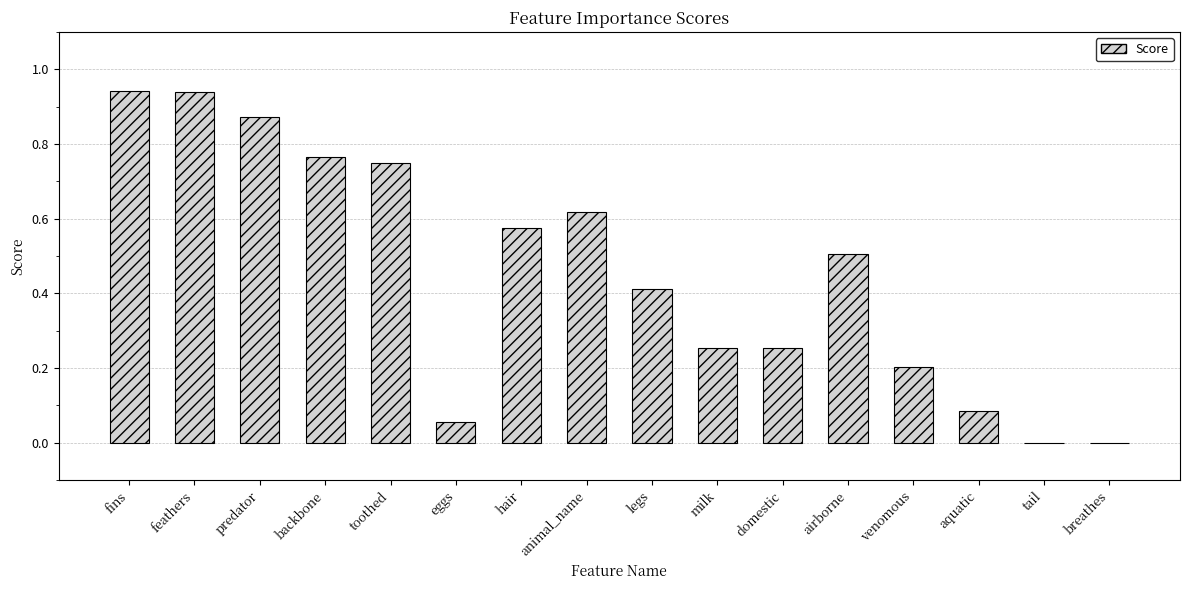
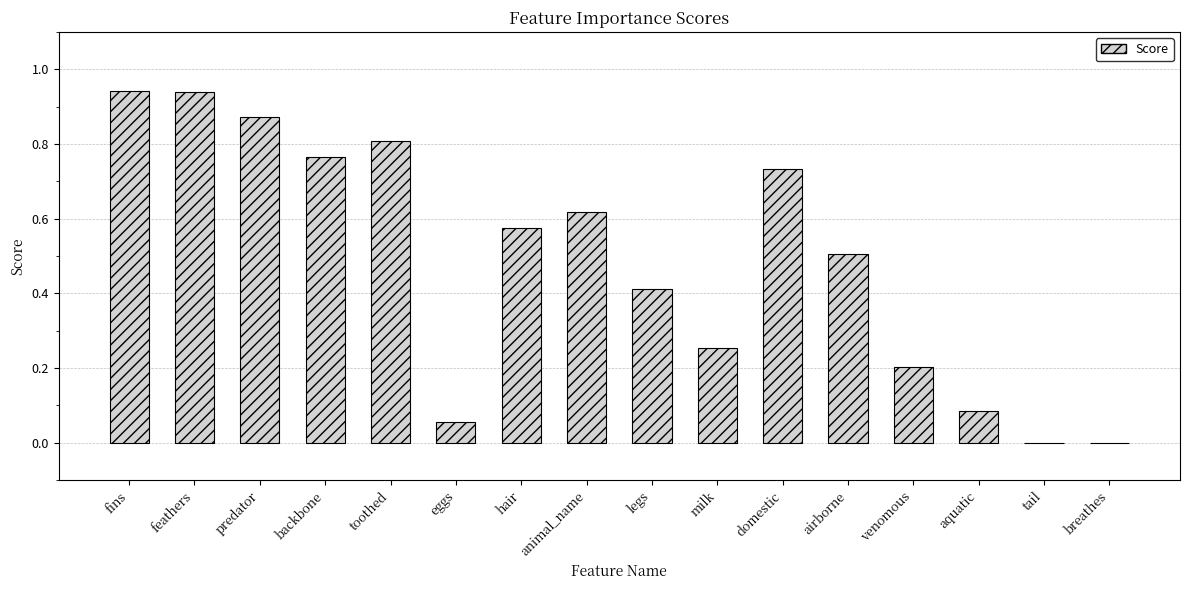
  {
    "fins": 0.94,
    "feathers": 0.94,
    "predator": 0.87,
    "backbone": 0.76,
-   "toothed": 0.75,
+   "toothed": 0.81,
    "eggs": 0.05,
    "hair": 0.57,
    "animal_name": 0.62,
    "legs": 0.41,
    "milk": 0.25,
-   "domestic": 0.25,
+   "domestic": 0.73,
    "airborne": 0.51,
    "venomous": 0.20,
    "aquatic": 0.08,
    "tail": 0.00,
    "breathes": 0.00
  }
